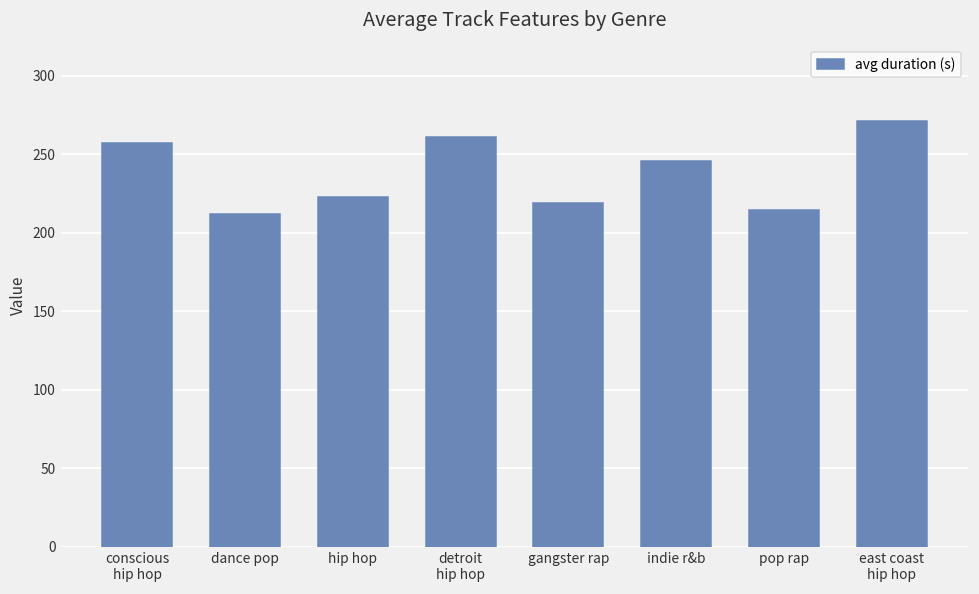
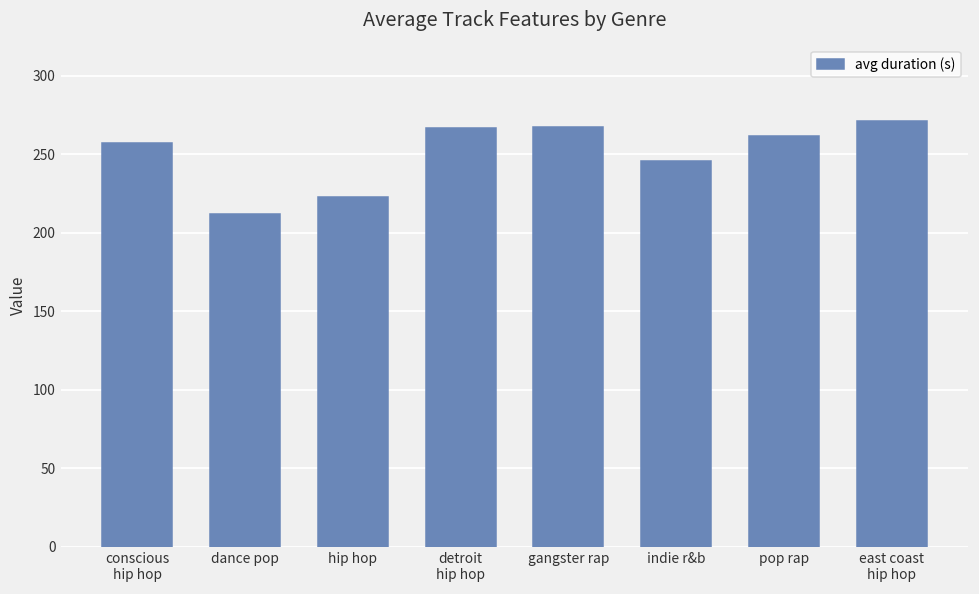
  {
    "conscious hip hop": 257,
    "dance pop": 212,
    "hip hop": 223,
-   "detroit hip hop": 261,
-   "gangster rap": 219,
+   "detroit hip hop": 267,
+   "gangster rap": 268,
    "indie r&b": 246,
-   "pop rap": 214,
+   "pop rap": 262,
    "east coast hip hop": 271
  }
